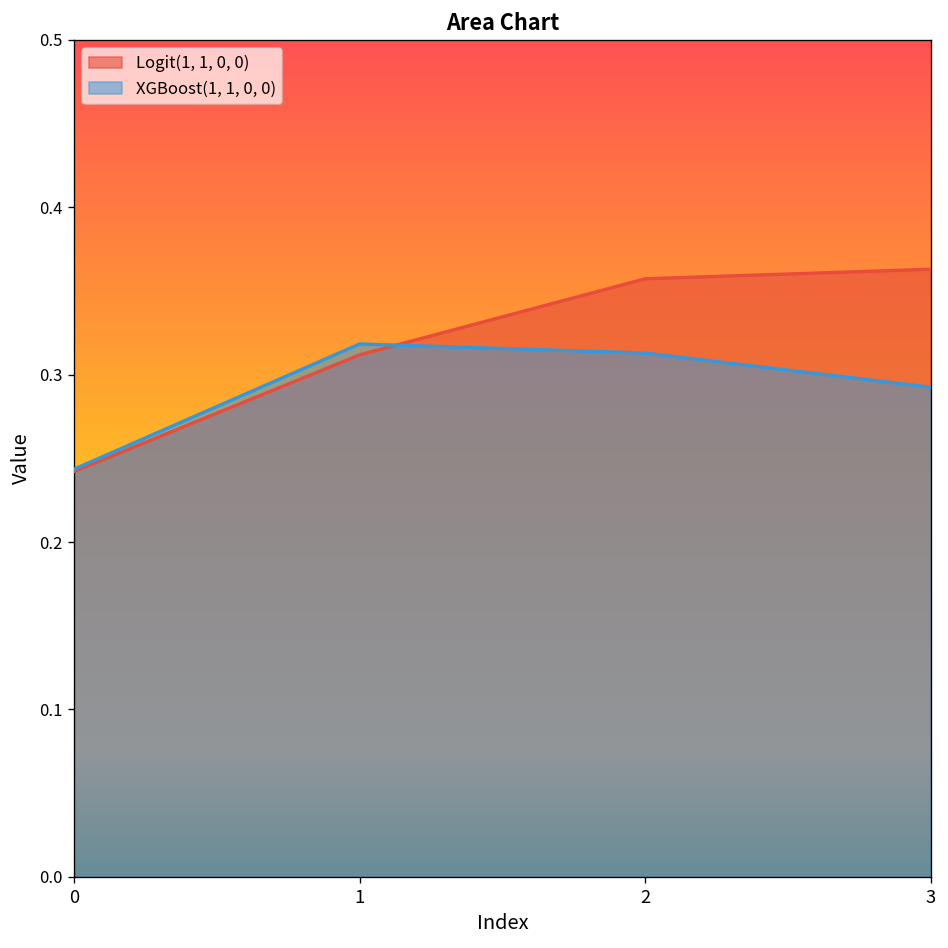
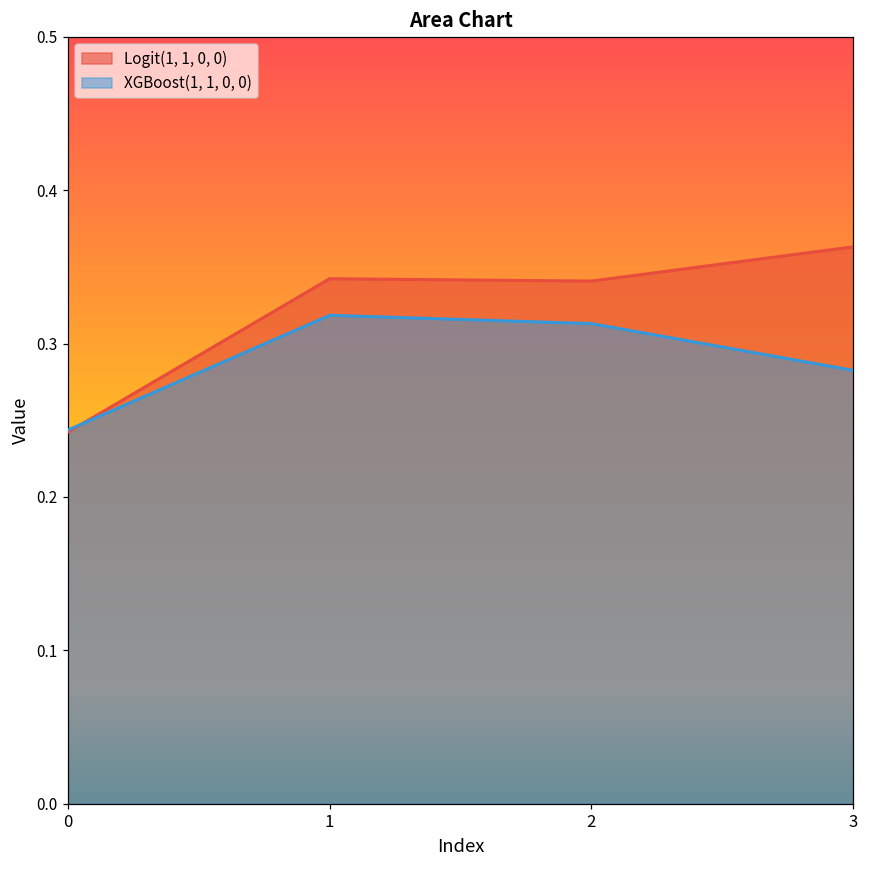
  {
    "Logit(1, 1, 0, 0)": {
-     "1": 0.312,
-     "2": 0.357,
+     "1": 0.342,
+     "2": 0.341,
      "3": 0.363
    },
    "XGBoost(1, 1, 0, 0)": {
      "1": 0.318,
      "2": 0.313,
-     "3": 0.293
+     "3": 0.282
    }
  }
